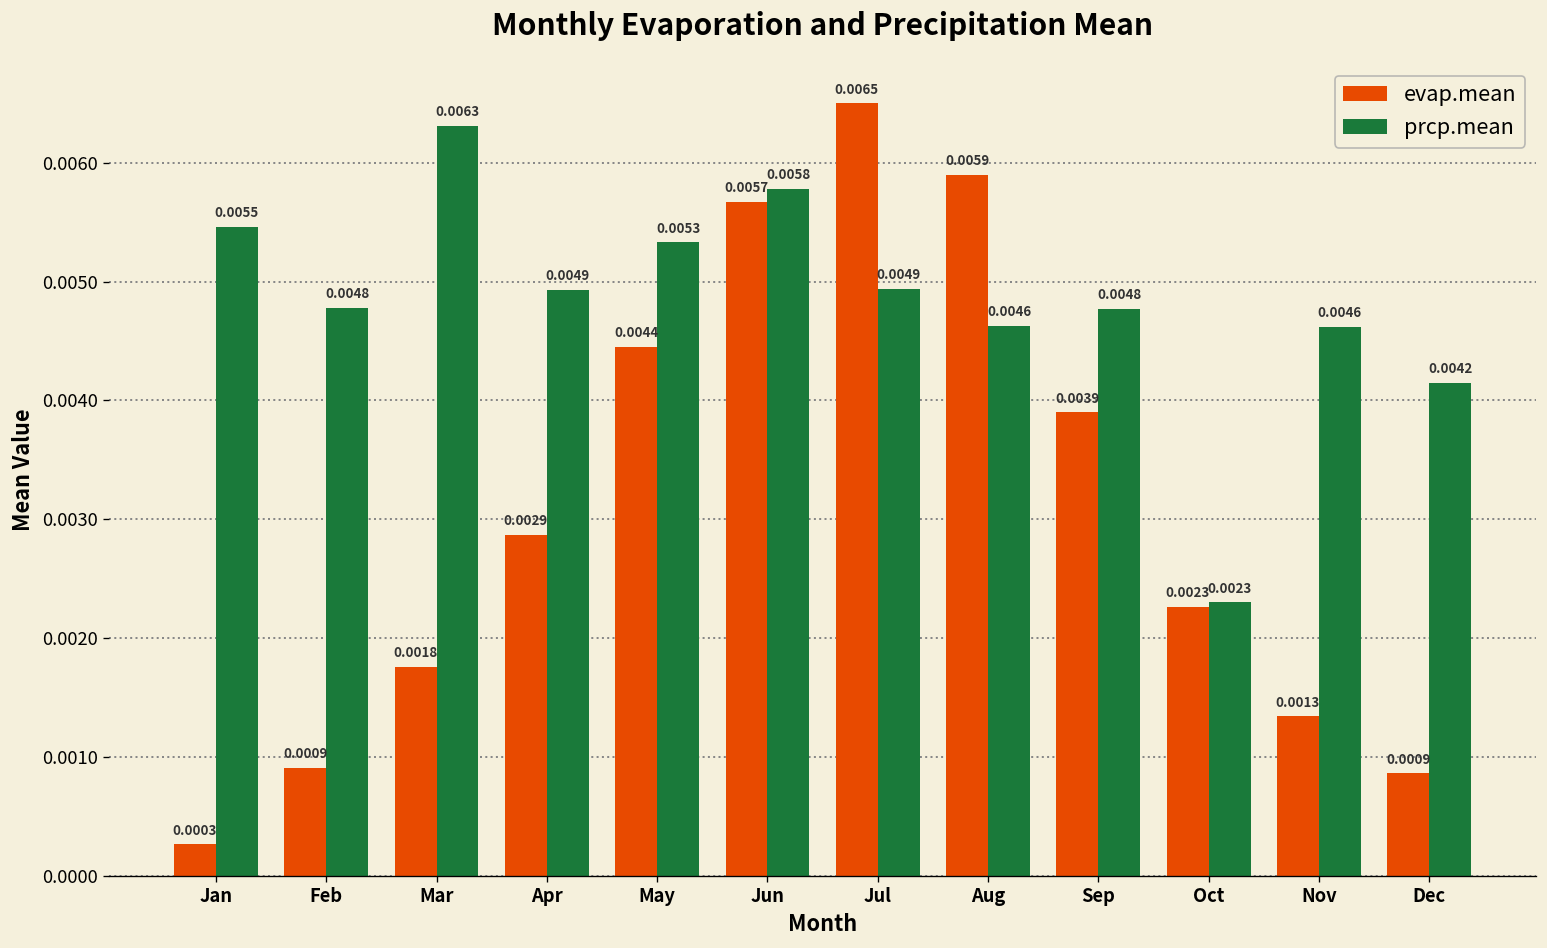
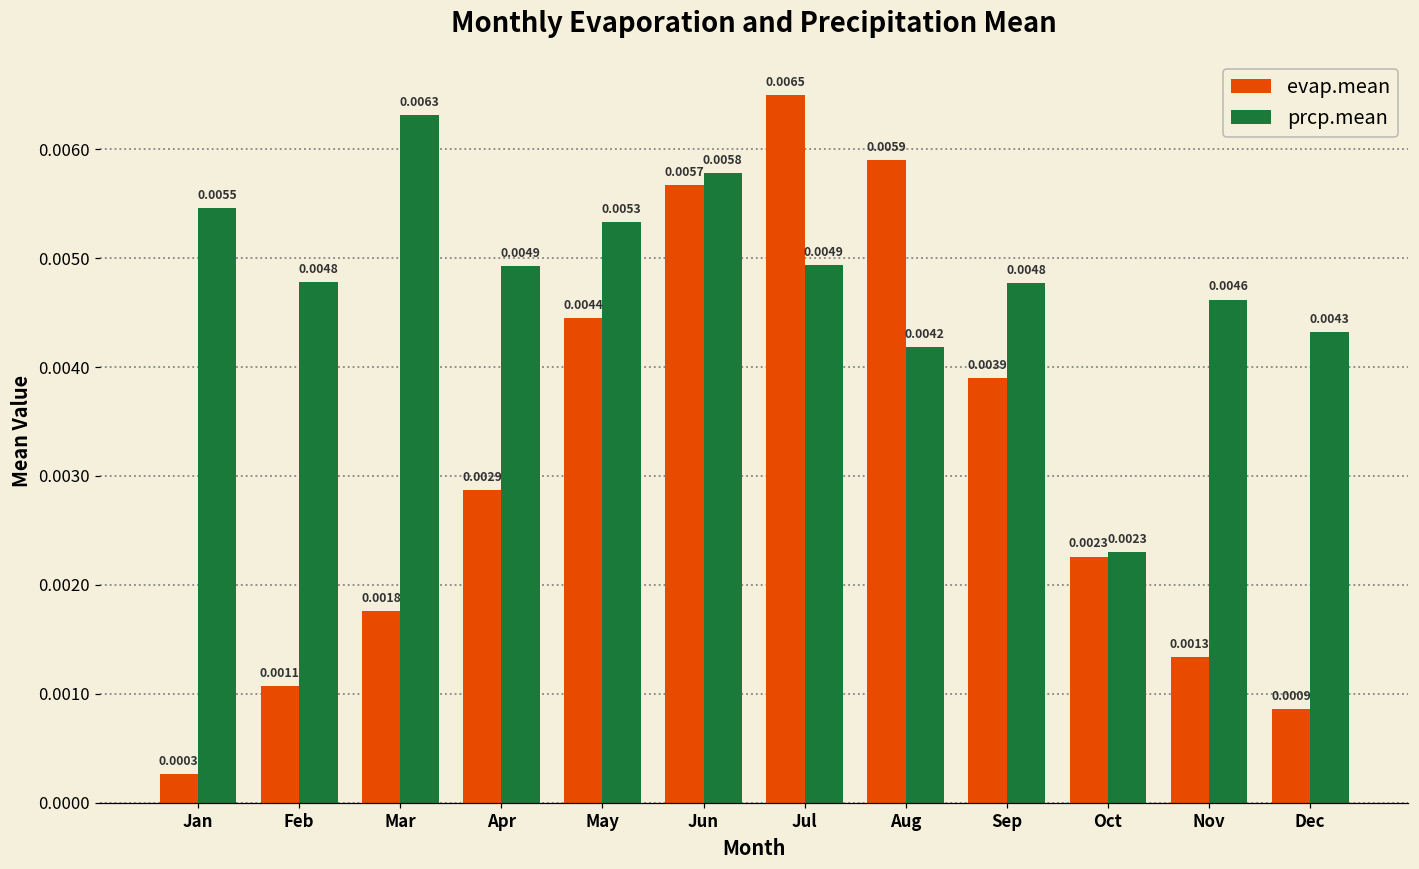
  {
    "evap.mean": {
      "Jan": 0.0003,
-     "Feb": 0.0009,
+     "Feb": 0.0011,
      "Mar": 0.0018,
      "Apr": 0.0029,
      "May": 0.0044,
      "Jun": 0.0057,
      "Jul": 0.0065,
      "Aug": 0.0059,
      "Sep": 0.0039,
      "Oct": 0.0023,
      "Nov": 0.0013,
      "Dec": 0.0009
    },
    "prcp.mean": {
      "Jan": 0.0055,
      "Feb": 0.0048,
      "Mar": 0.0063,
      "Apr": 0.0049,
      "May": 0.0053,
      "Jun": 0.0058,
      "Jul": 0.0049,
-     "Aug": 0.0046,
+     "Aug": 0.0042,
      "Sep": 0.0048,
      "Oct": 0.0023,
      "Nov": 0.0046,
-     "Dec": 0.0042
+     "Dec": 0.0043
    }
  }
